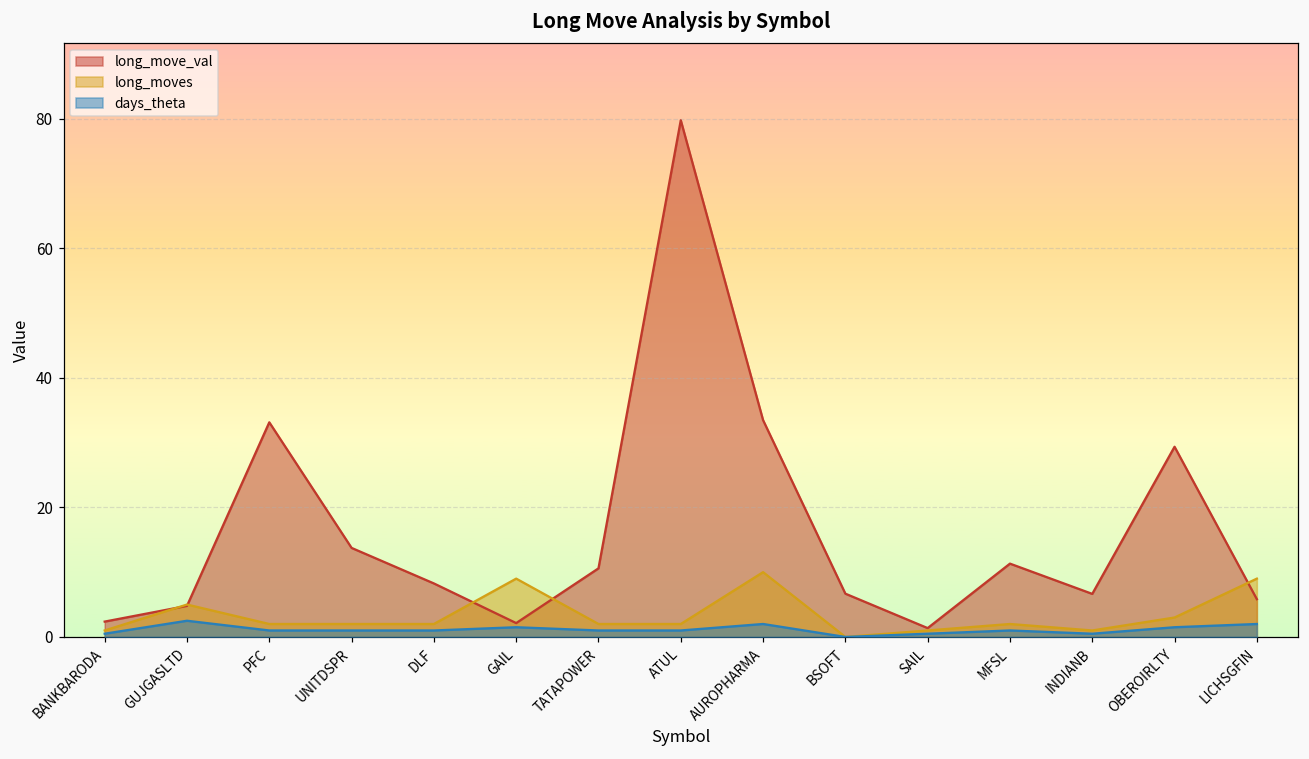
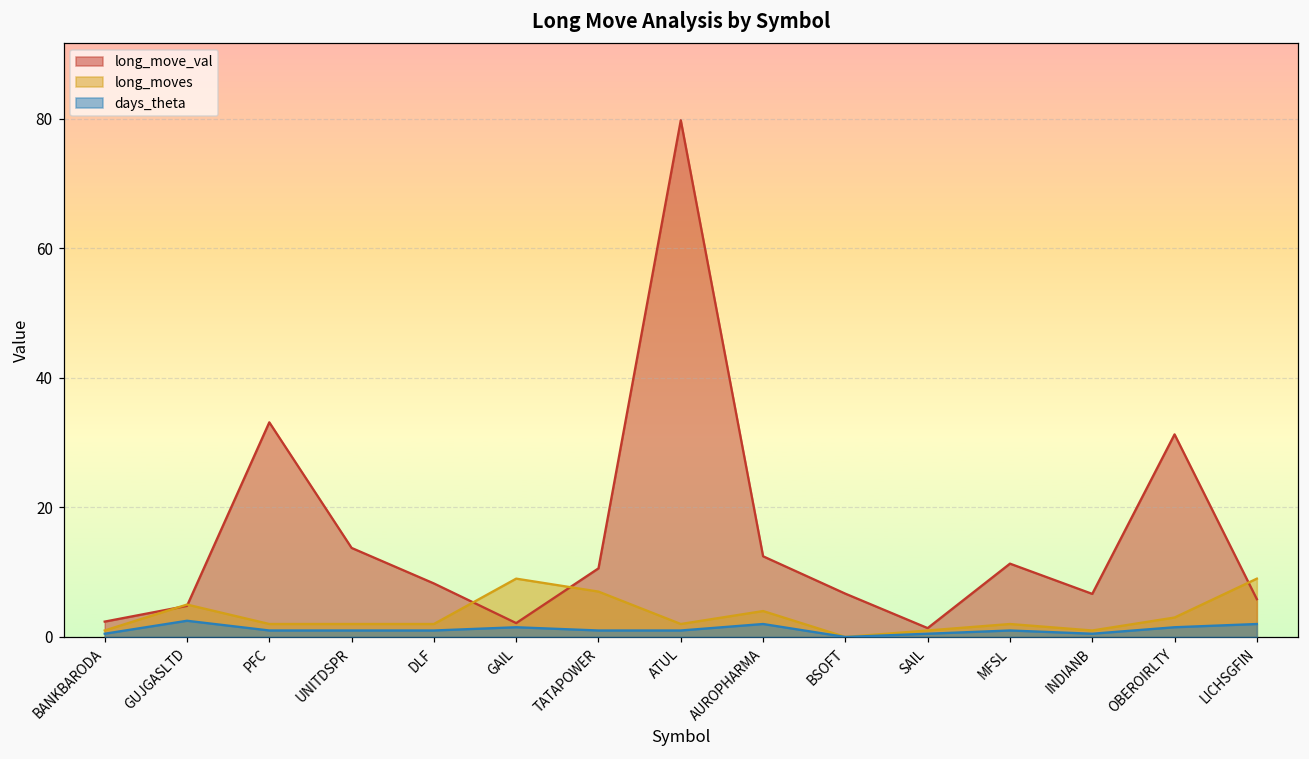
  {
    "long_move_val": {
      "BANKBARODA": 2,
      "PFC": 33,
      "UNITDSPR": 14,
      "DLF": 8,
      "GAIL": 2,
      "TATAPOWER": 11,
      "ATUL": 80,
-     "AUROPHARMA": 33,
+     "AUROPHARMA": 12,
      "BSOFT": 7,
      "MFSL": 11,
      "INDIANB": 7,
-     "OBEROIRLTY": 29,
+     "OBEROIRLTY": 31,
      "LICHSGFIN": 6
    },
    "long_moves": {
      "BANKBARODA": 1,
      "PFC": 2,
      "UNITDSPR": 2,
      "DLF": 2,
      "GAIL": 9,
-     "TATAPOWER": 2,
+     "TATAPOWER": 7,
      "ATUL": 2,
-     "AUROPHARMA": 10,
+     "AUROPHARMA": 4,
      "MFSL": 2,
      "INDIANB": 1,
      "OBEROIRLTY": 3,
      "LICHSGFIN": 9
    },
    "days_theta": {
      "BANKBARODA": 1,
      "GUJGASLTD": 3,
      "PFC": 1,
      "UNITDSPR": 1,
      "DLF": 1,
      "GAIL": 2,
      "TATAPOWER": 1,
      "ATUL": 1,
      "AUROPHARMA": 2,
      "SAIL": 1,
      "MFSL": 1,
      "INDIANB": 1,
      "OBEROIRLTY": 2,
      "LICHSGFIN": 2
    }
  }
